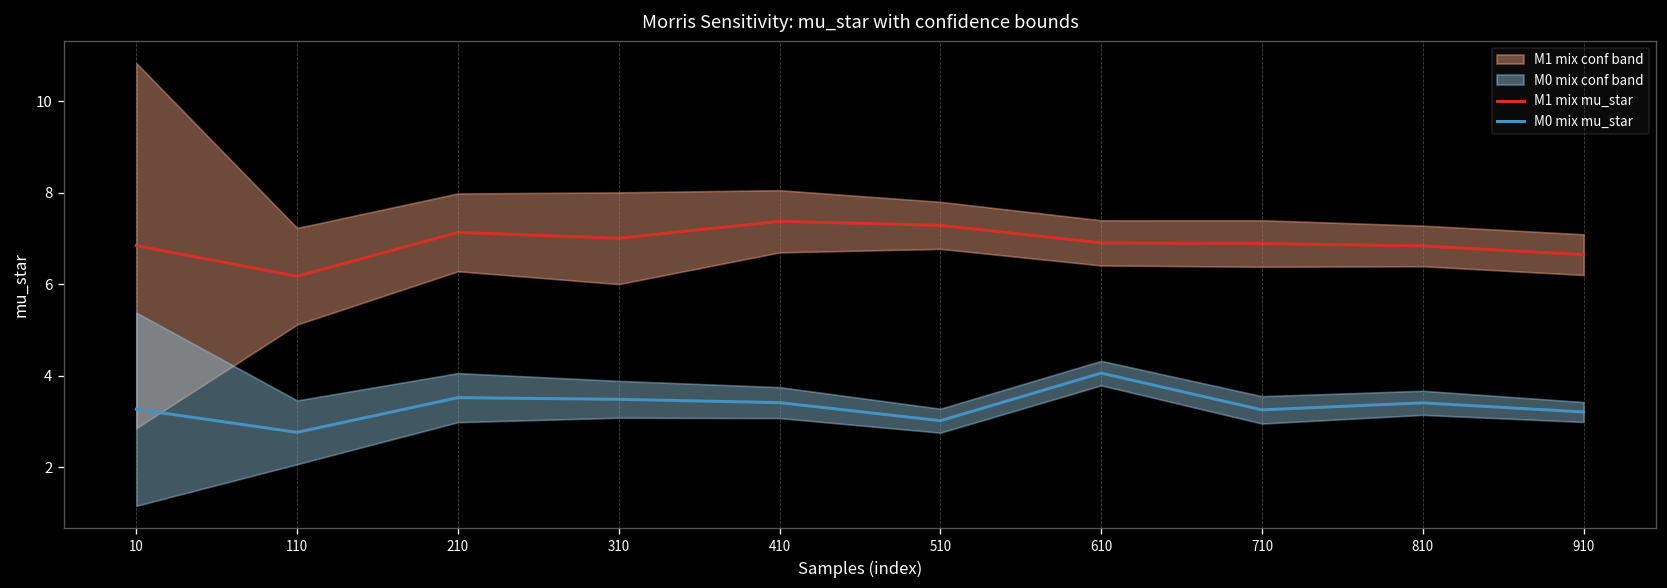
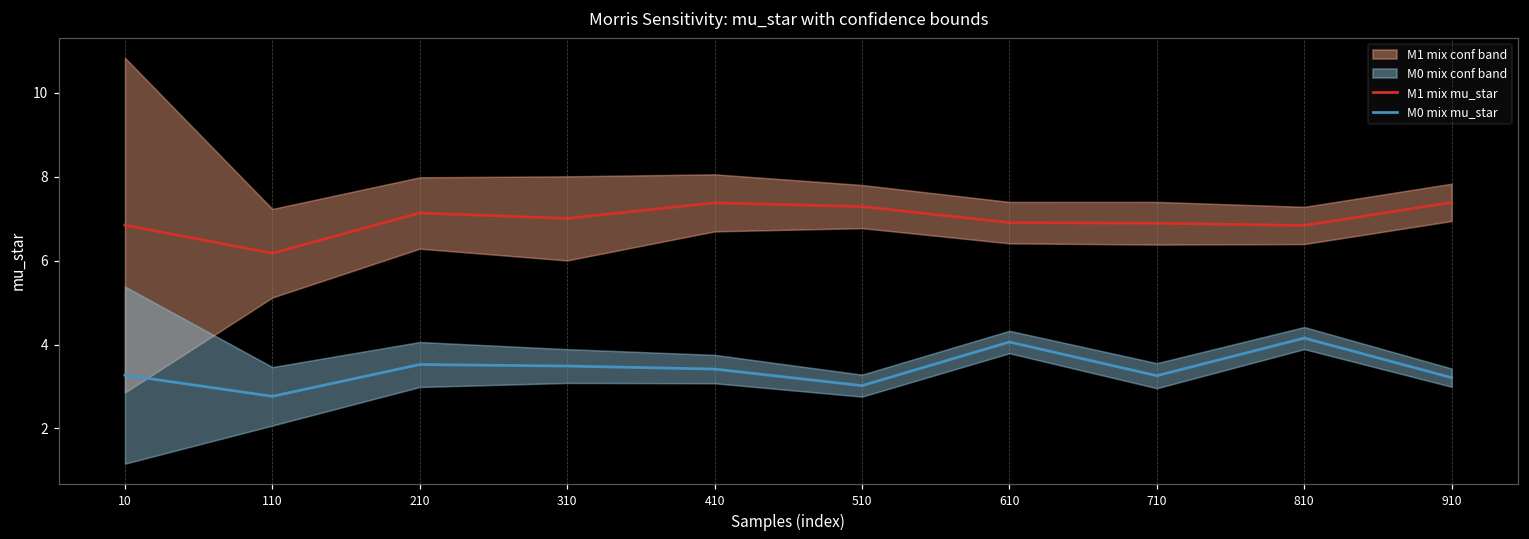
  {
    "M1 mix mu_star": {
      "10": 6.8,
      "110": 6.2,
      "210": 7.1,
      "310": 7.0,
      "410": 7.4,
      "510": 7.3,
      "610": 6.9,
      "710": 6.9,
      "810": 6.8,
-     "910": 6.6
+     "910": 7.4
    },
    "M0 mix mu_star": {
      "10": 3.3,
      "110": 2.8,
      "210": 3.5,
      "310": 3.5,
      "410": 3.4,
      "510": 3.0,
      "610": 4.1,
      "710": 3.3,
-     "810": 3.4,
+     "810": 4.2,
      "910": 3.2
    }
  }
